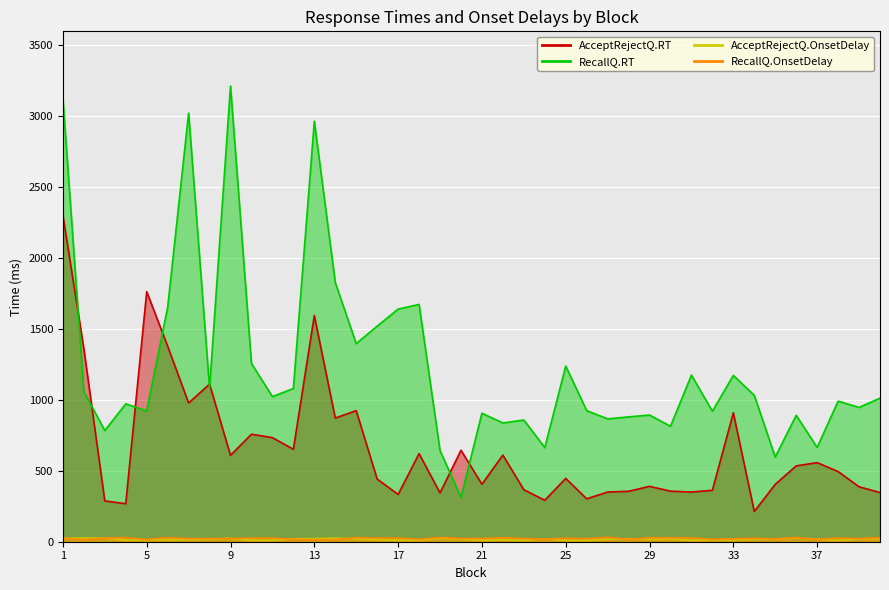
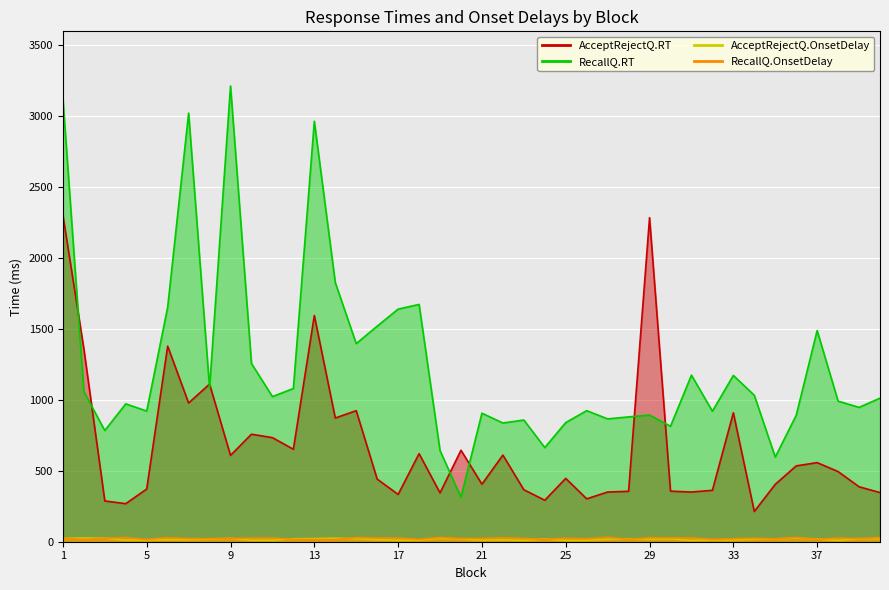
  {
    "AcceptRejectQ.RT": {
      "1": 2300,
-     "5": 1760,
+     "5": 370,
      "9": 610,
      "13": 1590,
      "17": 330,
      "21": 410,
      "25": 450,
-     "29": 390,
+     "29": 2280,
      "33": 910,
      "37": 560
    },
    "RecallQ.RT": {
      "1": 3120,
      "5": 920,
      "9": 3210,
      "13": 2960,
      "17": 1640,
      "21": 910,
-     "25": 1240,
+     "25": 840,
      "29": 890,
      "33": 1170,
-     "37": 660
+     "37": 1490
    }
  }
